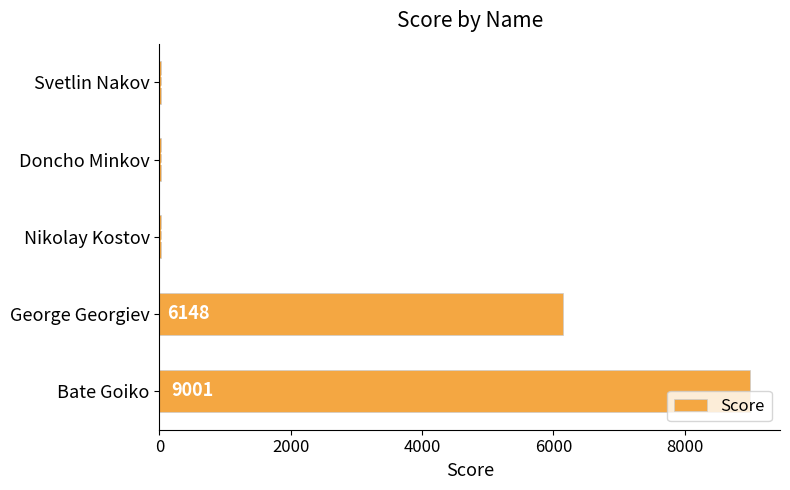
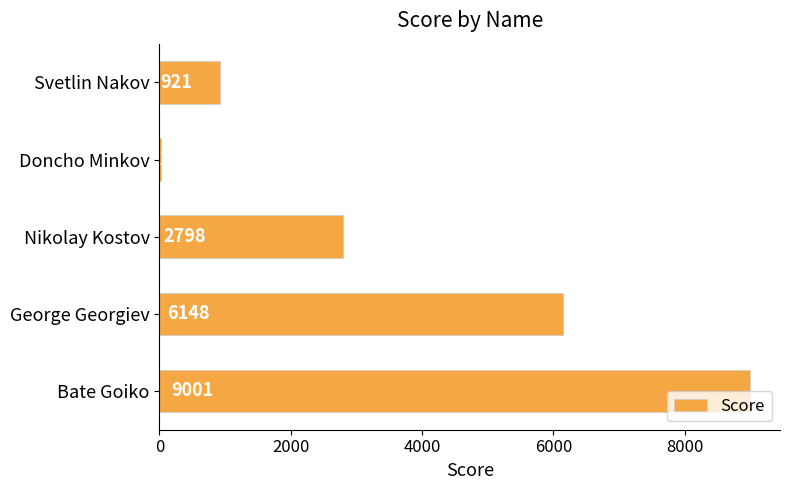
  {
-   "Svetlin Nakov": 0,
-   "Nikolay Kostov": 0
+   "Svetlin Nakov": 900,
+   "Nikolay Kostov": 2800
  }
